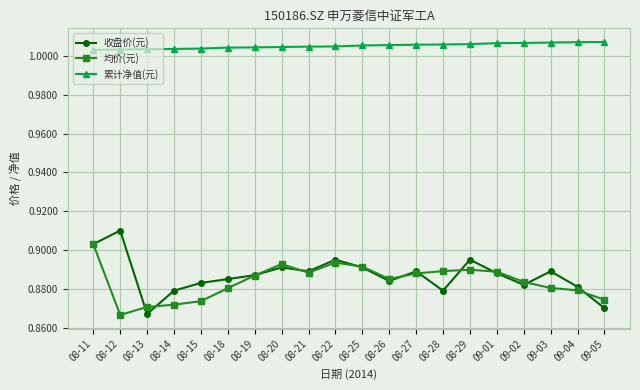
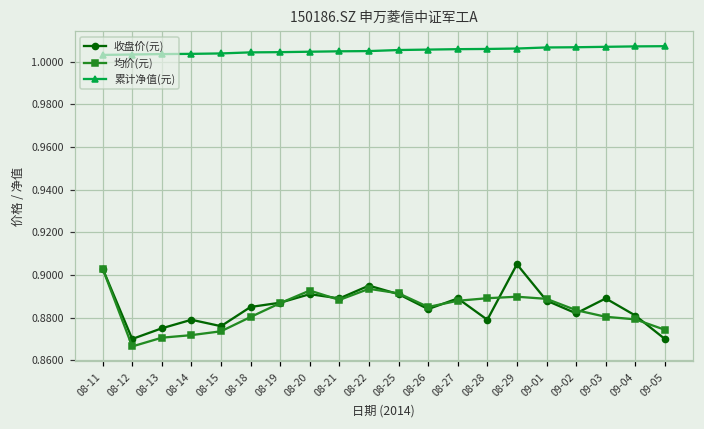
  {
    "收盘价(元)": {
-     "08-12": 0.91,
-     "08-13": 0.867,
+     "08-12": 0.87,
+     "08-13": 0.875,
      "08-14": 0.879,
-     "08-15": 0.883,
+     "08-15": 0.876,
      "08-18": 0.885,
      "08-20": 0.891,
      "08-22": 0.895,
      "08-28": 0.879,
-     "08-29": 0.895,
+     "08-29": 0.905,
      "09-02": 0.882,
      "09-03": 0.889,
      "09-04": 0.881,
      "09-05": 0.870
    }
  }
